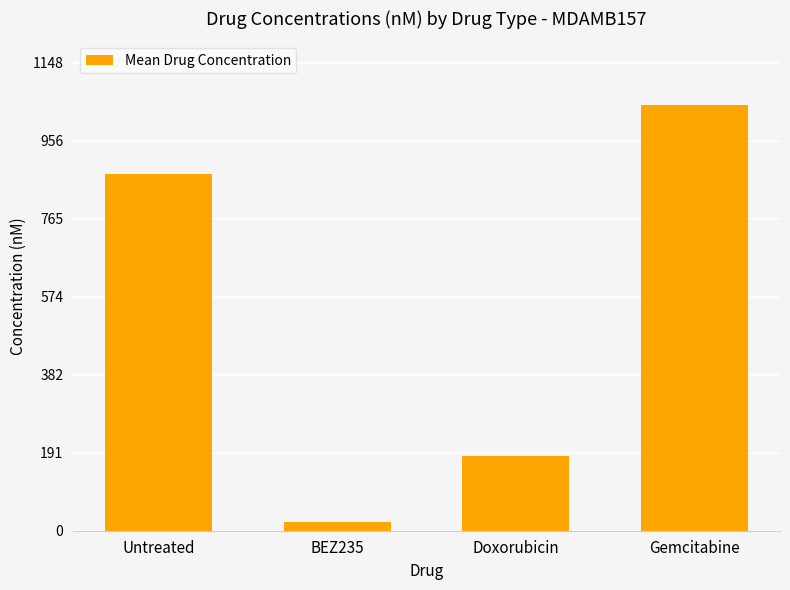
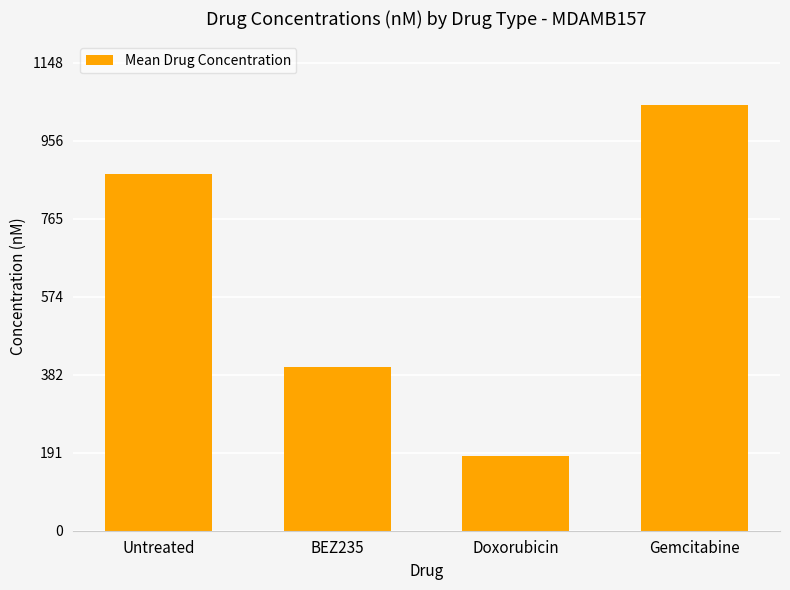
  {
    "Untreated": 870,
-   "BEZ235": 20,
+   "BEZ235": 400,
    "Doxorubicin": 180,
    "Gemcitabine": 1040
  }
